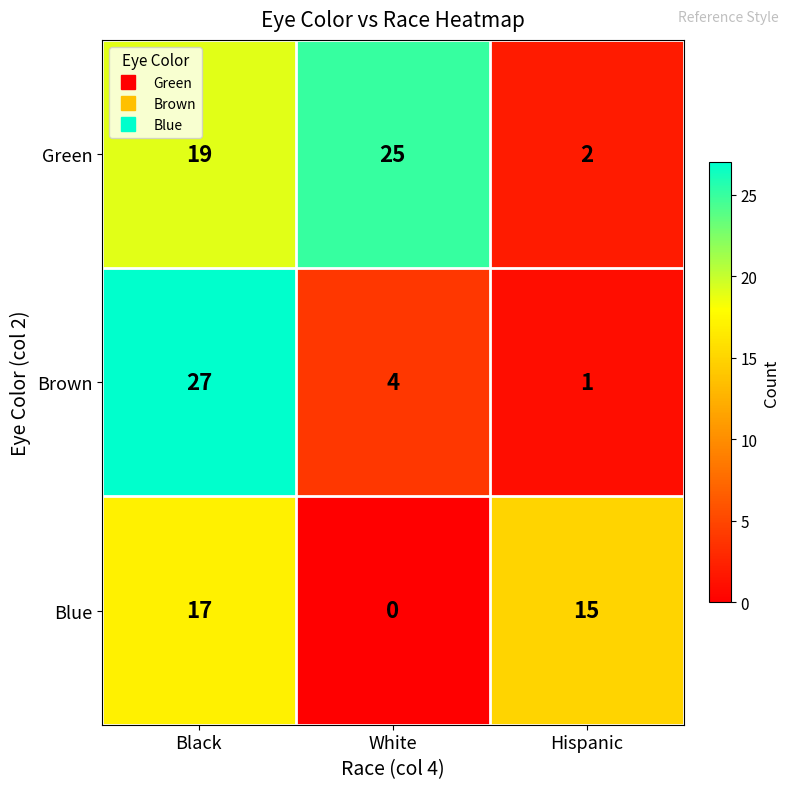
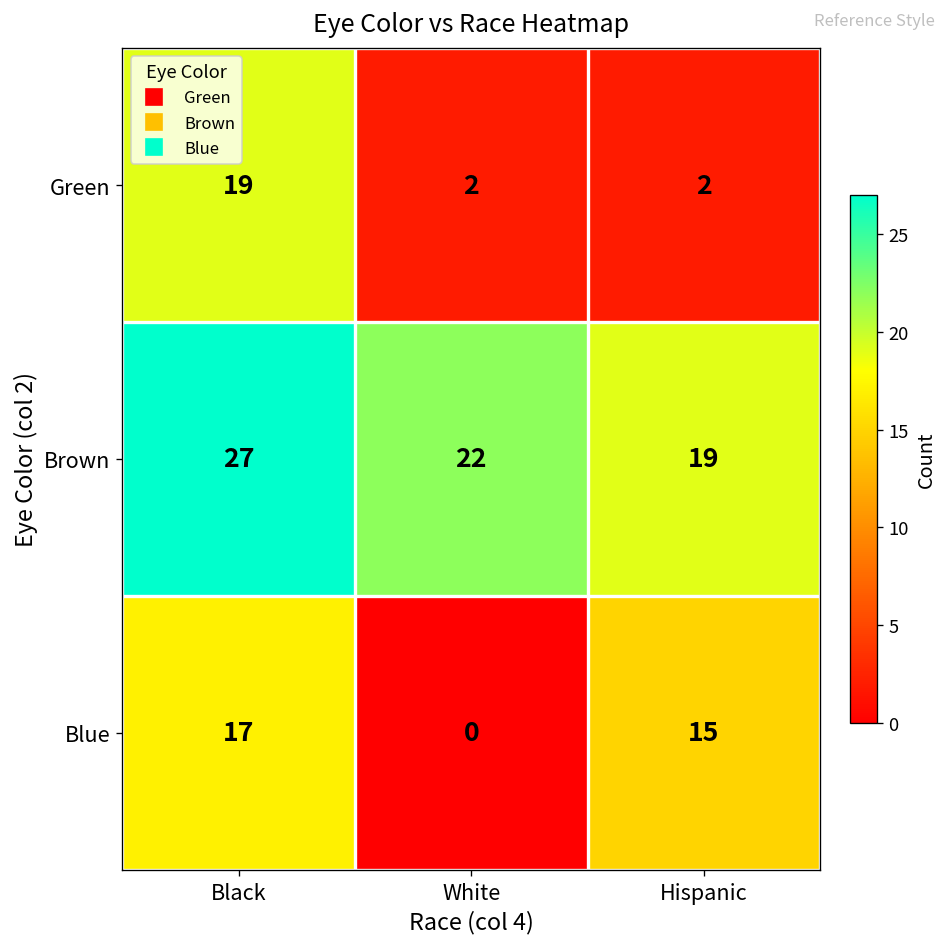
  {
    "Green": {
      "Black": 19,
-     "White": 25,
+     "White": 2,
      "Hispanic": 2
    },
    "Brown": {
      "Black": 27,
-     "White": 4,
-     "Hispanic": 1
+     "White": 22,
+     "Hispanic": 19
    },
    "Blue": {
      "Black": 17,
      "White": 0,
      "Hispanic": 15
    }
  }
